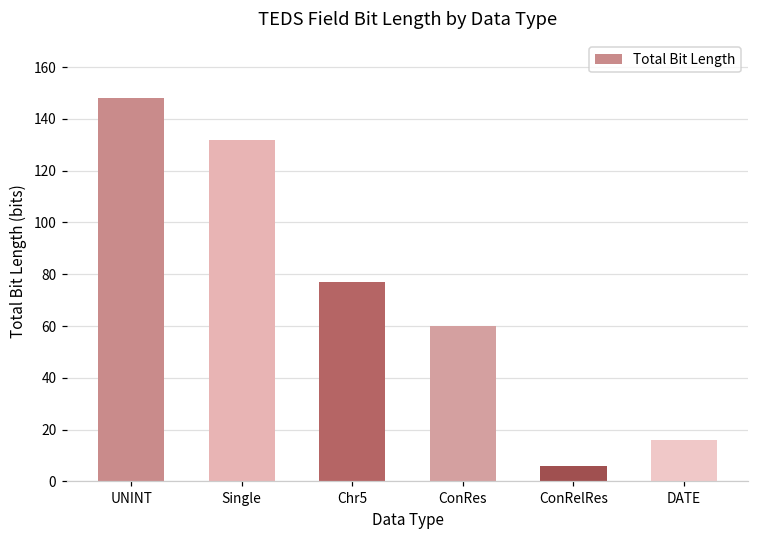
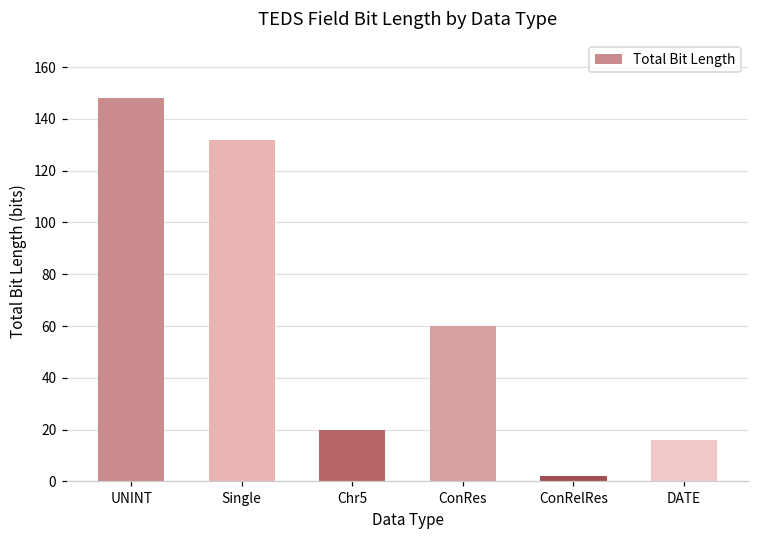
  {
    "UNINT": 148,
    "Single": 132,
-   "Chr5": 77,
+   "Chr5": 20,
    "ConRes": 60,
-   "ConRelRes": 6,
+   "ConRelRes": 2,
    "DATE": 16
  }
